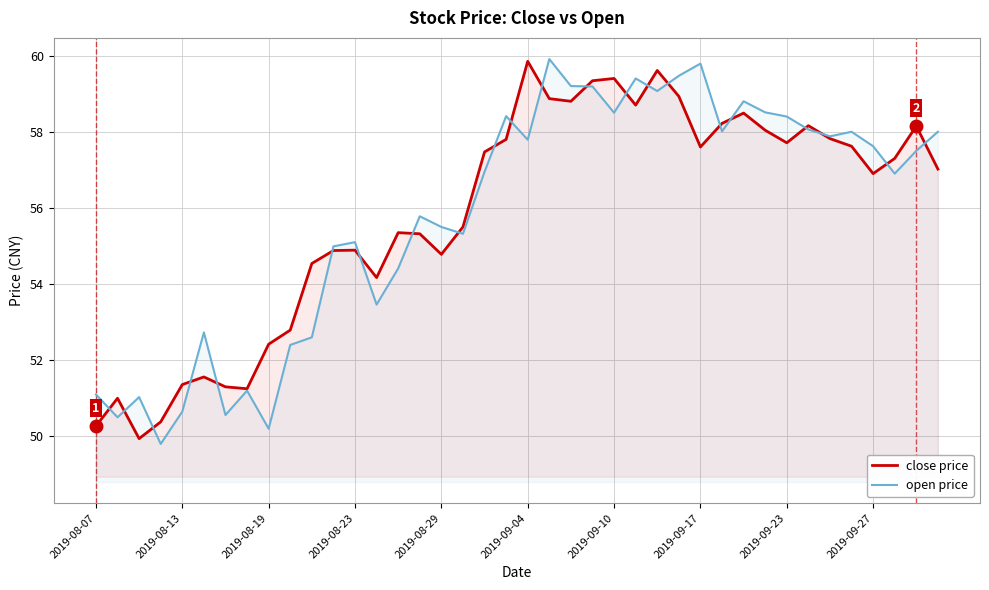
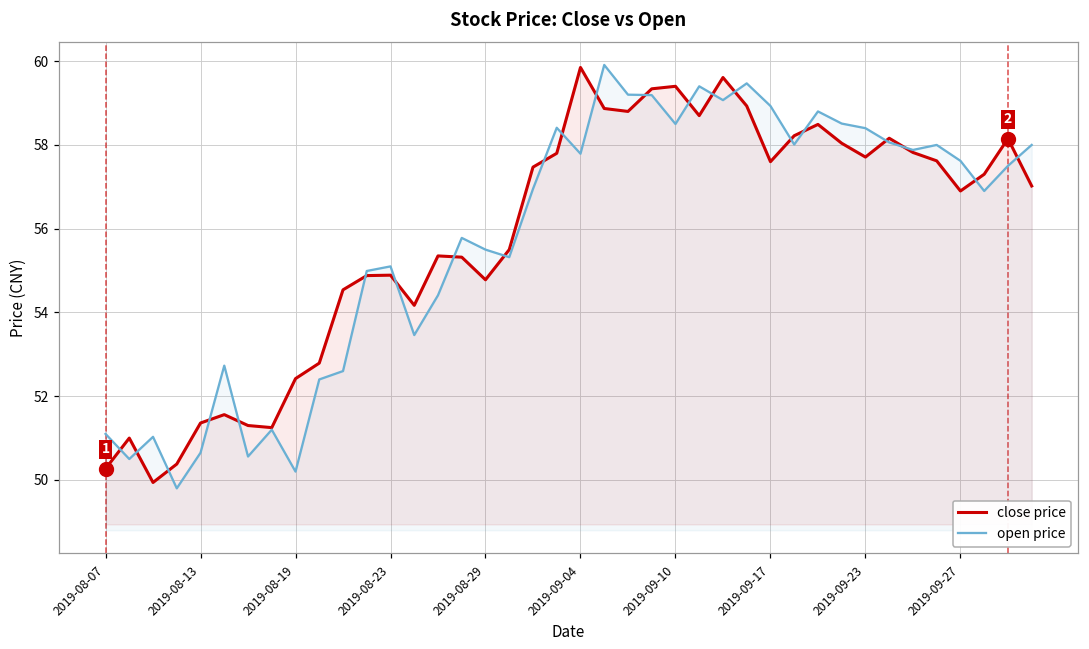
  {
    "open price": {
      "2019-08-13": 50.7,
      "2019-08-19": 50.2,
      "2019-08-23": 55.1,
      "2019-08-29": 55.5,
      "2019-09-04": 57.8,
      "2019-09-10": 58.5,
-     "2019-09-17": 59.8,
+     "2019-09-17": 58.9,
      "2019-09-23": 58.4,
      "2019-09-27": 57.6
    }
  }
